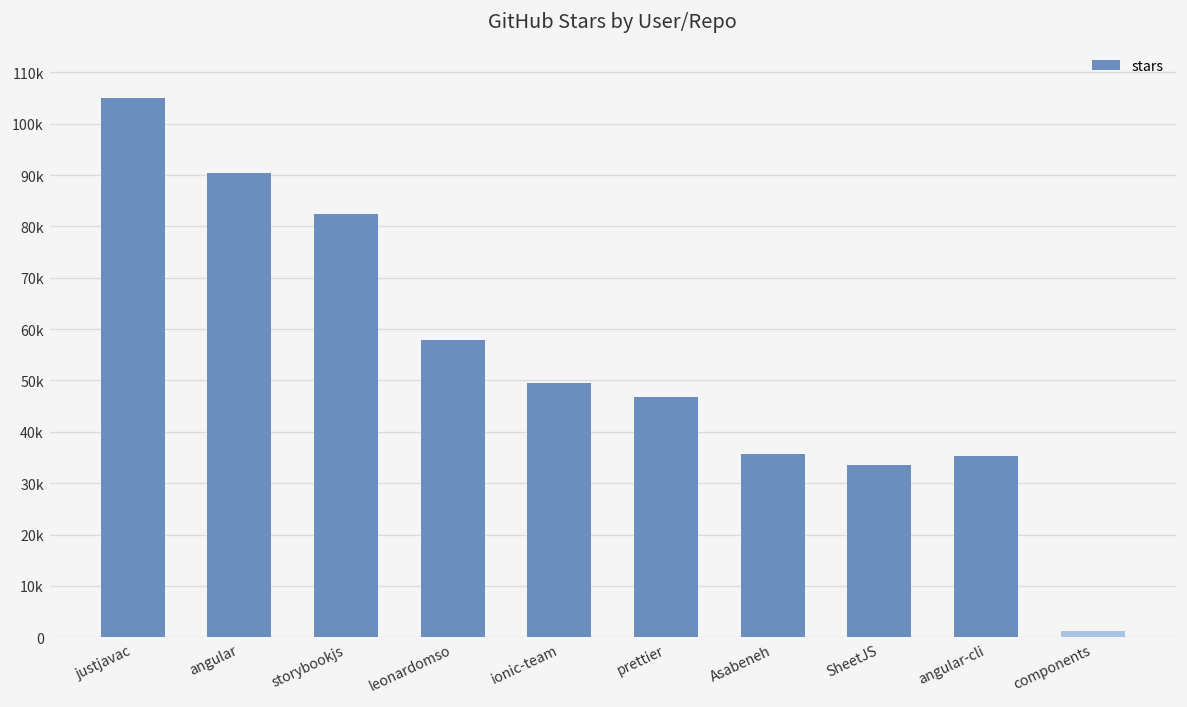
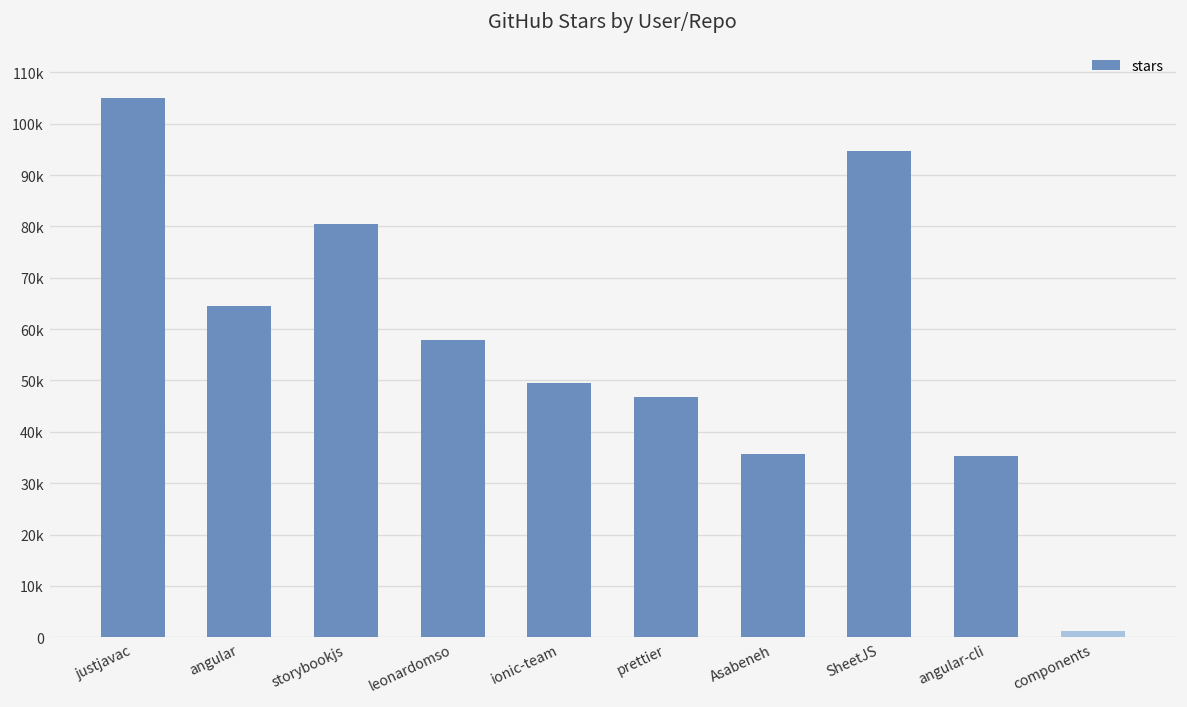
  {
    "justjavac": 105000,
-   "angular": 90000,
-   "storybookjs": 82000,
+   "angular": 64000,
+   "storybookjs": 80000,
    "leonardomso": 58000,
    "ionic-team": 50000,
    "prettier": 47000,
    "Asabeneh": 36000,
-   "SheetJS": 34000,
+   "SheetJS": 95000,
    "angular-cli": 35000,
    "components": 1000
  }
